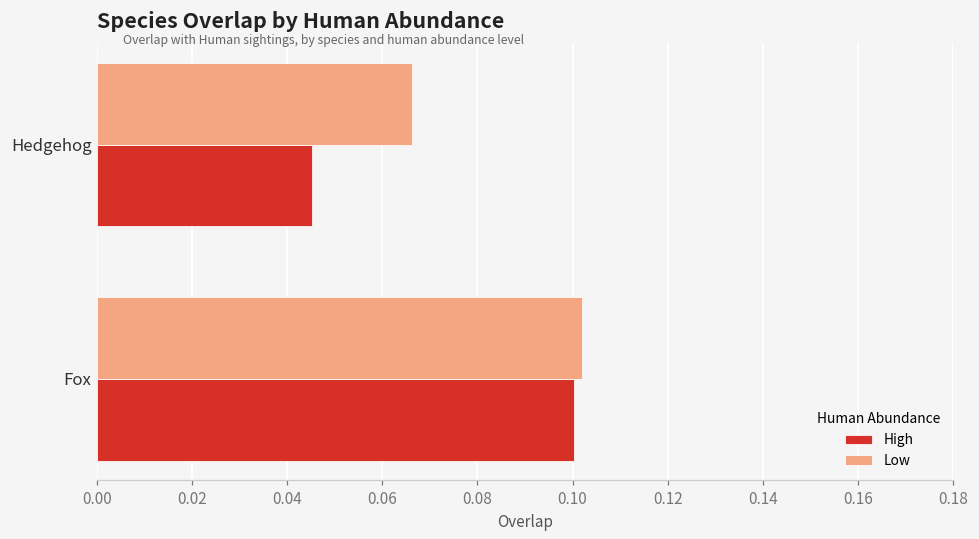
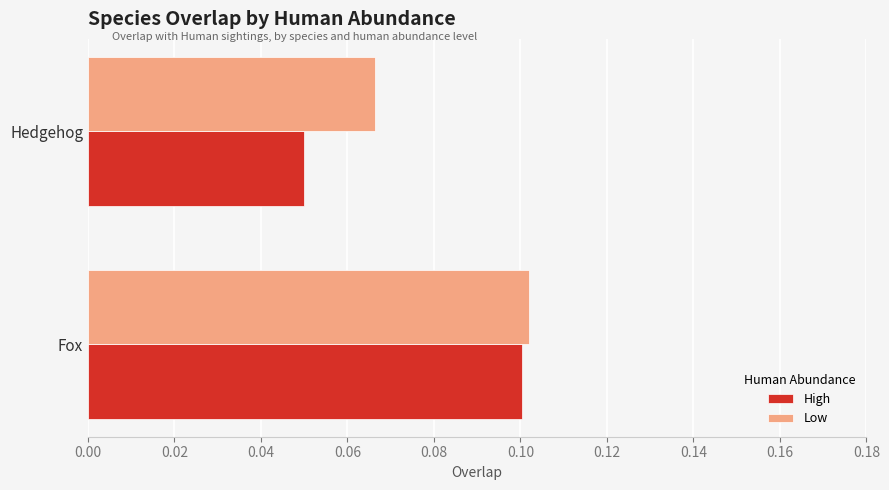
  {
    "High": {
-     "Hedgehog": 0.045,
+     "Hedgehog": 0.050,
      "Fox": 0.100
    },
    "Low": {
      "Hedgehog": 0.066,
      "Fox": 0.102
    }
  }
